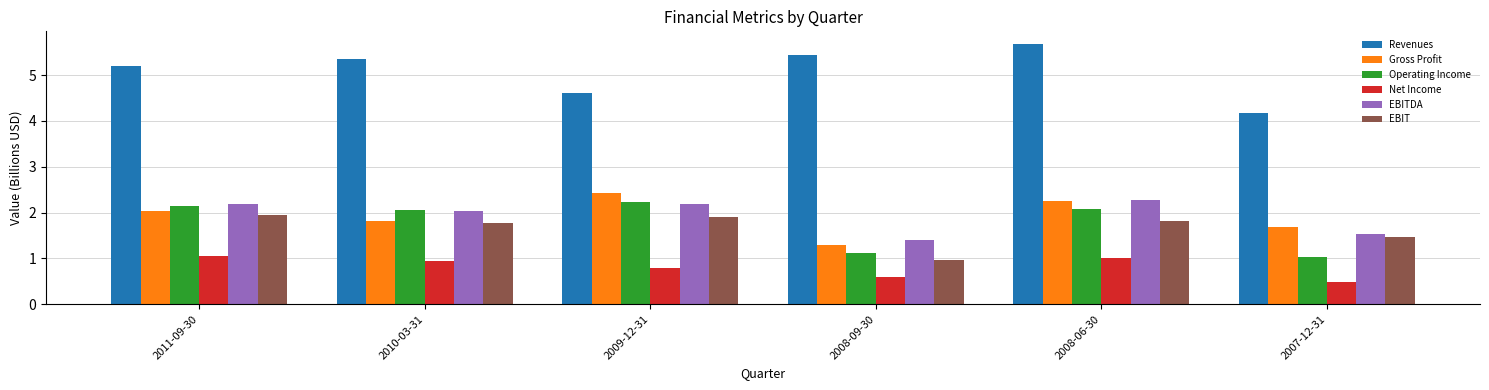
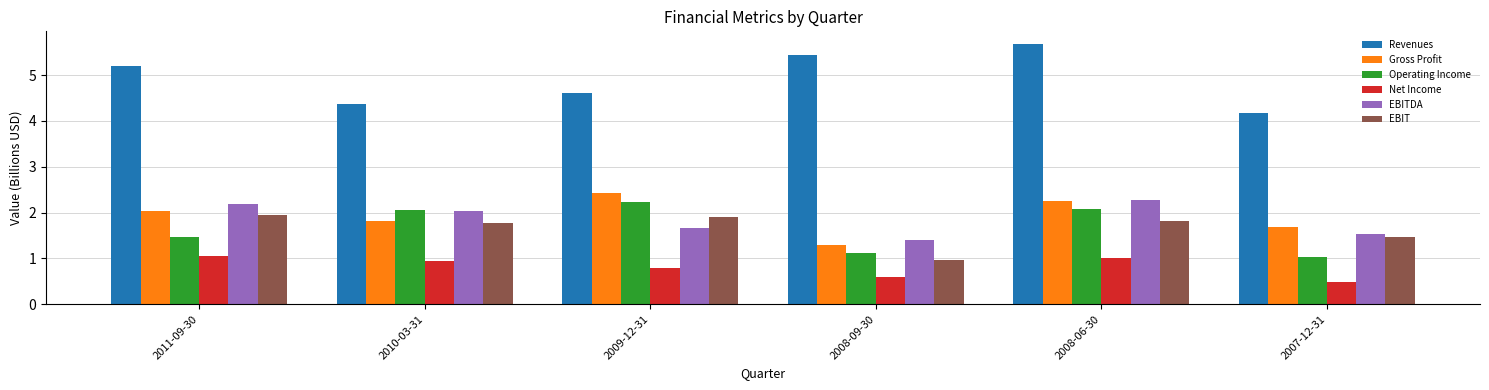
  {
    "Revenues": {
      "2011-09-30": 5.2,
-     "2010-03-31": 5.3,
+     "2010-03-31": 4.4,
      "2009-12-31": 4.6,
      "2008-09-30": 5.4,
      "2008-06-30": 5.7,
      "2007-12-31": 4.2
    },
    "Gross Profit": {
      "2011-09-30": 2.0,
      "2010-03-31": 1.8,
      "2009-12-31": 2.4,
      "2008-09-30": 1.3,
      "2008-06-30": 2.3,
      "2007-12-31": 1.7
    },
    "Operating Income": {
-     "2011-09-30": 2.2,
+     "2011-09-30": 1.5,
      "2010-03-31": 2.0,
      "2009-12-31": 2.2,
      "2008-09-30": 1.1,
      "2008-06-30": 2.1,
      "2007-12-31": 1.0
    },
    "Net Income": {
      "2011-09-30": 1.1,
      "2010-03-31": 0.9,
      "2009-12-31": 0.8,
      "2008-09-30": 0.6,
      "2008-06-30": 1.0,
      "2007-12-31": 0.5
    },
    "EBITDA": {
      "2011-09-30": 2.2,
      "2010-03-31": 2.0,
-     "2009-12-31": 2.2,
+     "2009-12-31": 1.7,
      "2008-09-30": 1.4,
      "2008-06-30": 2.3,
      "2007-12-31": 1.5
    },
    "EBIT": {
      "2011-09-30": 1.9,
      "2010-03-31": 1.8,
      "2009-12-31": 1.9,
      "2008-09-30": 1.0,
      "2008-06-30": 1.8,
      "2007-12-31": 1.5
    }
  }
